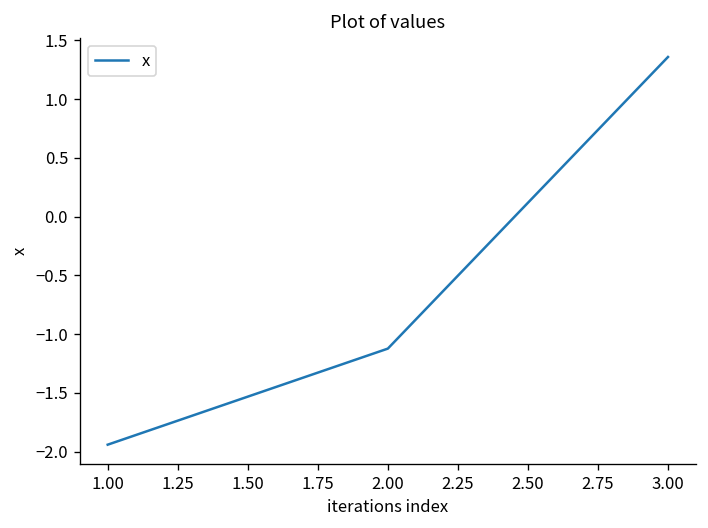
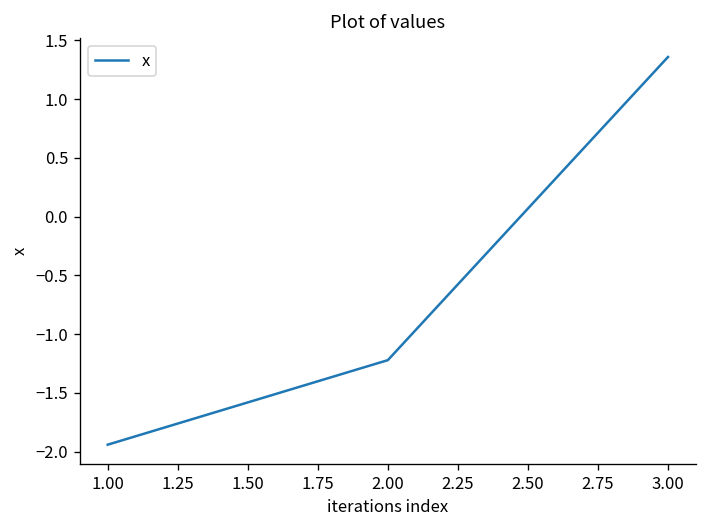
  {
    "1.00": -1.9,
-   "2.00": -1.1,
+   "2.00": -1.2,
    "3.00": 1.4
  }
